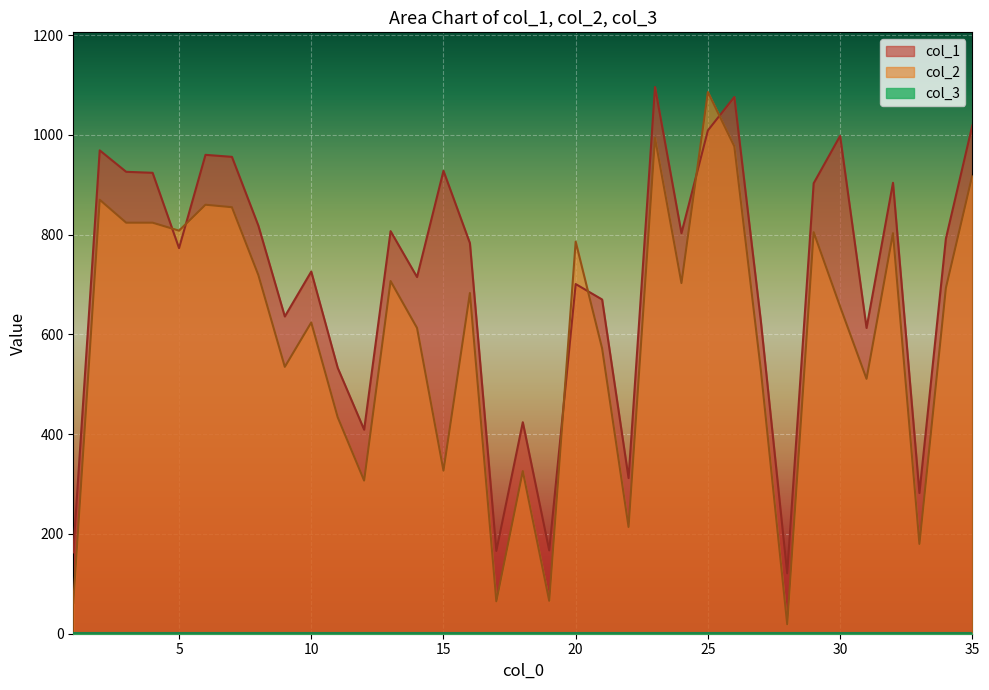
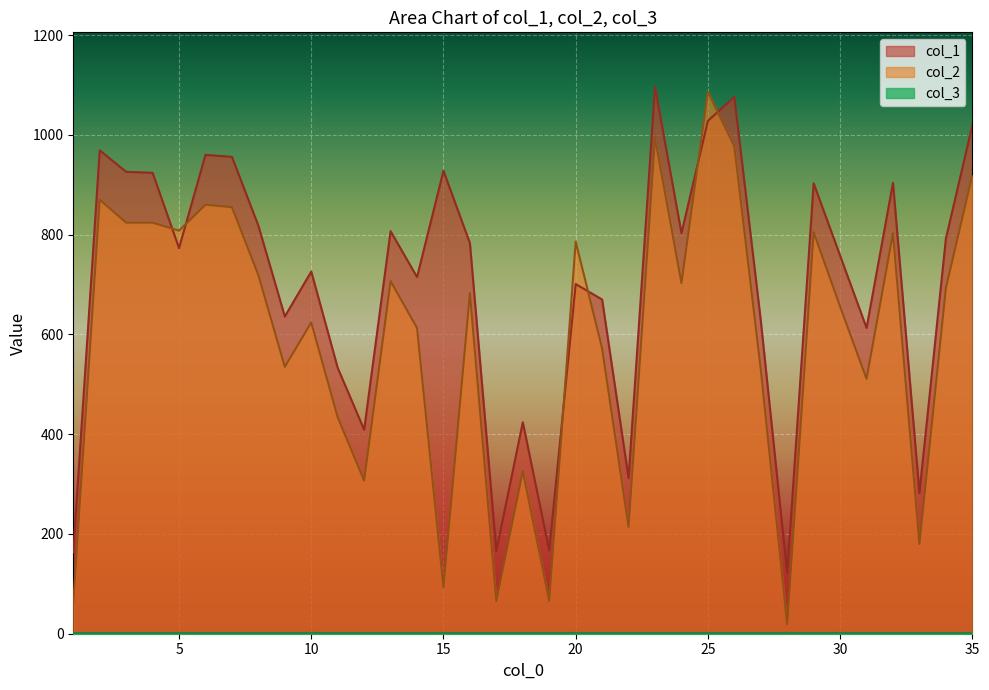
  {
    "col_1": {
      "5": 770,
      "10": 730,
      "15": 930,
      "20": 700,
-     "25": 1010,
-     "30": 1000,
+     "25": 1030,
+     "30": 760,
      "35": 1020
    },
    "col_2": {
      "5": 810,
      "10": 620,
-     "15": 330,
+     "15": 90,
      "20": 790,
      "25": 1090,
      "30": 660,
      "35": 920
    },
    "col_3": {
      "5": 0,
      "10": 0,
      "15": 0,
      "20": 0,
      "25": 0,
      "30": 0,
      "35": 0
    }
  }
